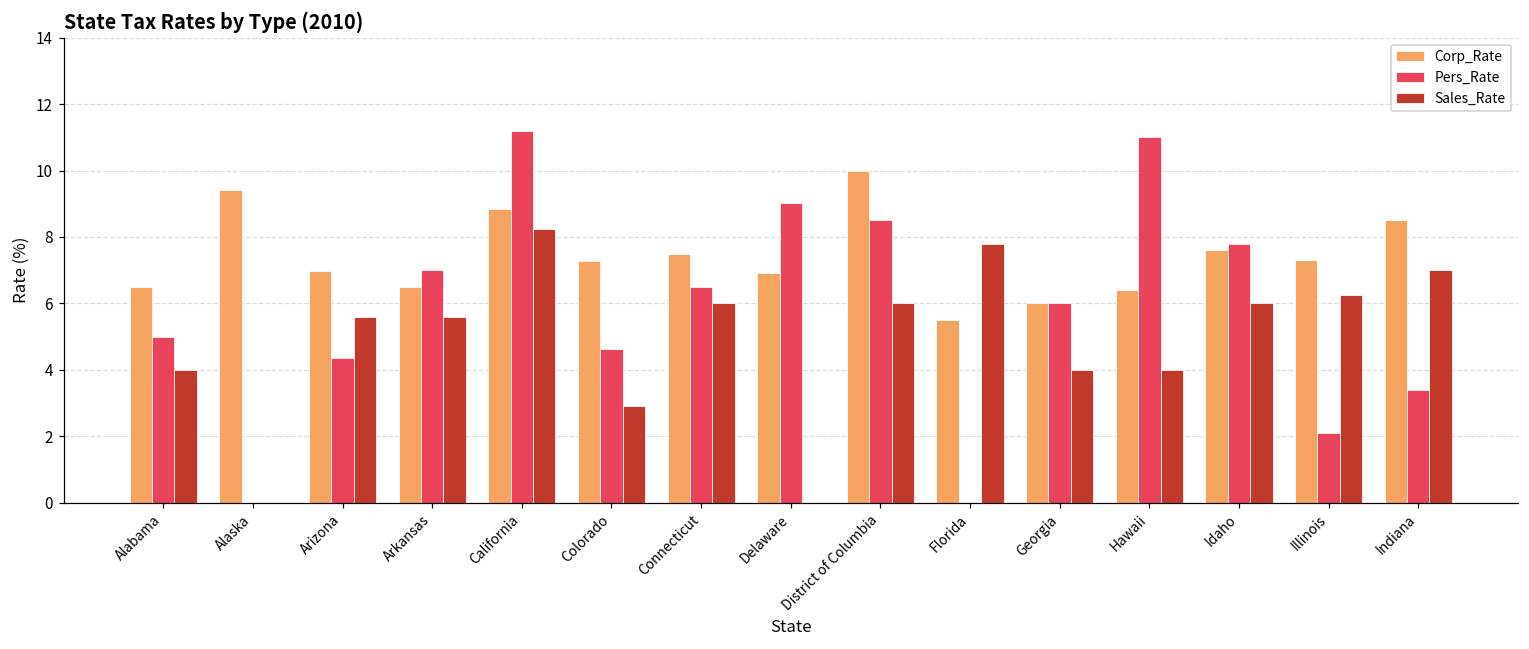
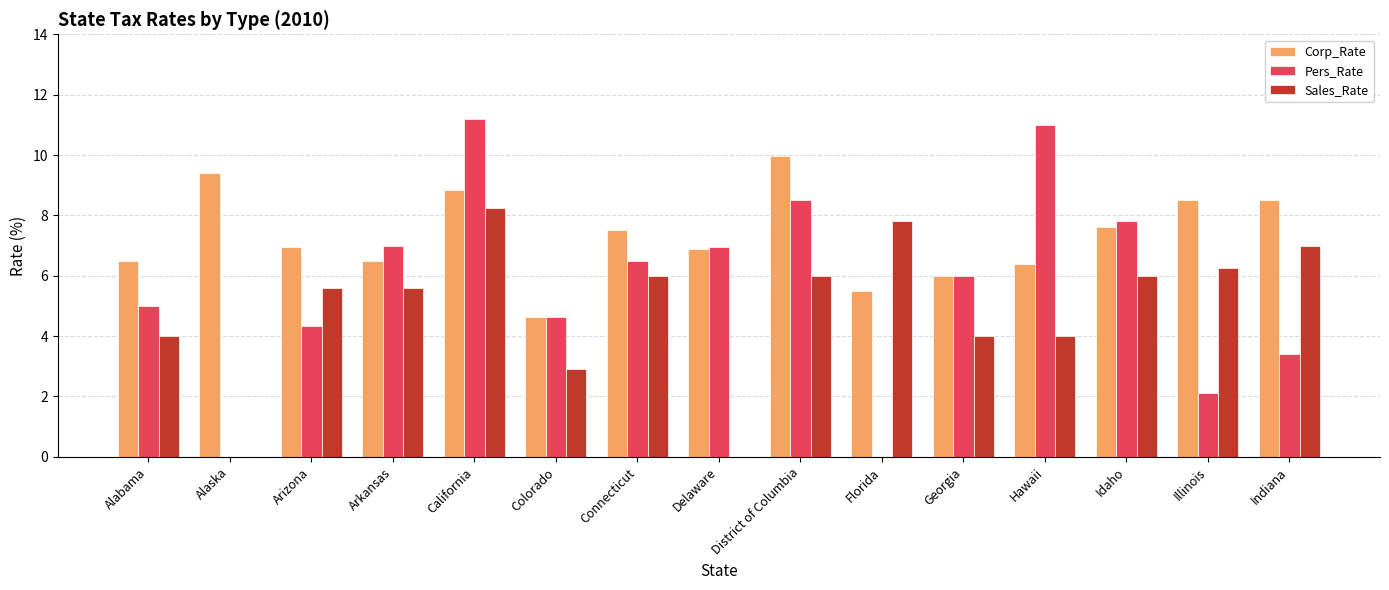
  {
    "Corp_Rate": {
      "Alabama": 6.5,
      "Alaska": 9.4,
      "Arizona": 7.0,
      "Arkansas": 6.5,
      "California": 8.8,
-     "Colorado": 7.3,
+     "Colorado": 4.6,
      "Connecticut": 7.5,
      "Delaware": 6.9,
      "District of Columbia": 10.0,
      "Florida": 5.5,
      "Georgia": 6.0,
      "Hawaii": 6.4,
      "Idaho": 7.6,
-     "Illinois": 7.3,
+     "Illinois": 8.5,
      "Indiana": 8.5
    },
    "Pers_Rate": {
      "Alabama": 5.0,
      "Alaska": 0.0,
      "Arizona": 4.3,
      "Arkansas": 7.0,
      "California": 11.2,
      "Colorado": 4.6,
      "Connecticut": 6.5,
-     "Delaware": 9.0,
+     "Delaware": 7.0,
      "District of Columbia": 8.5,
      "Florida": 0.0,
      "Georgia": 6.0,
      "Hawaii": 11.0,
      "Idaho": 7.8,
      "Illinois": 2.1,
      "Indiana": 3.4
    },
    "Sales_Rate": {
      "Alabama": 4.0,
      "Alaska": 0.0,
      "Arizona": 5.6,
      "Arkansas": 5.6,
      "California": 8.3,
      "Colorado": 2.9,
      "Connecticut": 6.0,
      "Delaware": 0.0,
      "District of Columbia": 6.0,
      "Florida": 7.8,
      "Georgia": 4.0,
      "Hawaii": 4.0,
      "Idaho": 6.0,
      "Illinois": 6.3,
      "Indiana": 7.0
    }
  }
